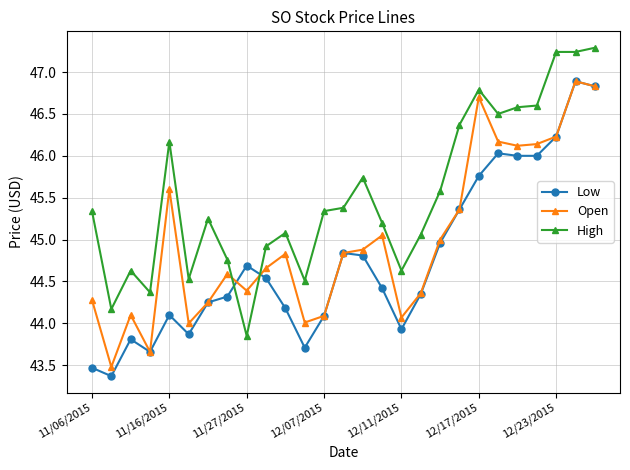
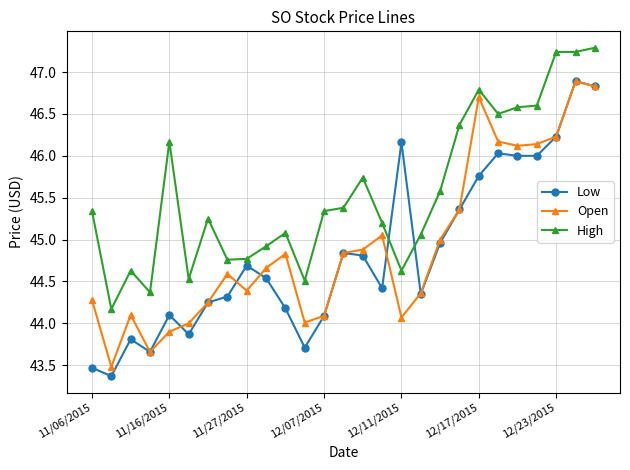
  {
    "Low": {
      "11/06/2015": 43.5,
      "11/16/2015": 44.1,
      "11/27/2015": 44.7,
-     "12/11/2015": 43.9,
+     "12/11/2015": 46.2,
      "12/17/2015": 45.8
    },
    "Open": {
      "11/06/2015": 44.3,
-     "11/16/2015": 45.6,
+     "11/16/2015": 43.9,
      "11/27/2015": 44.4,
      "12/11/2015": 44.1,
      "12/17/2015": 46.7
    },
    "High": {
      "11/06/2015": 45.3,
      "11/16/2015": 46.2,
-     "11/27/2015": 43.9,
+     "11/27/2015": 44.8,
      "12/07/2015": 45.3,
      "12/11/2015": 44.6,
      "12/17/2015": 46.8,
      "12/23/2015": 47.2
    }
  }
